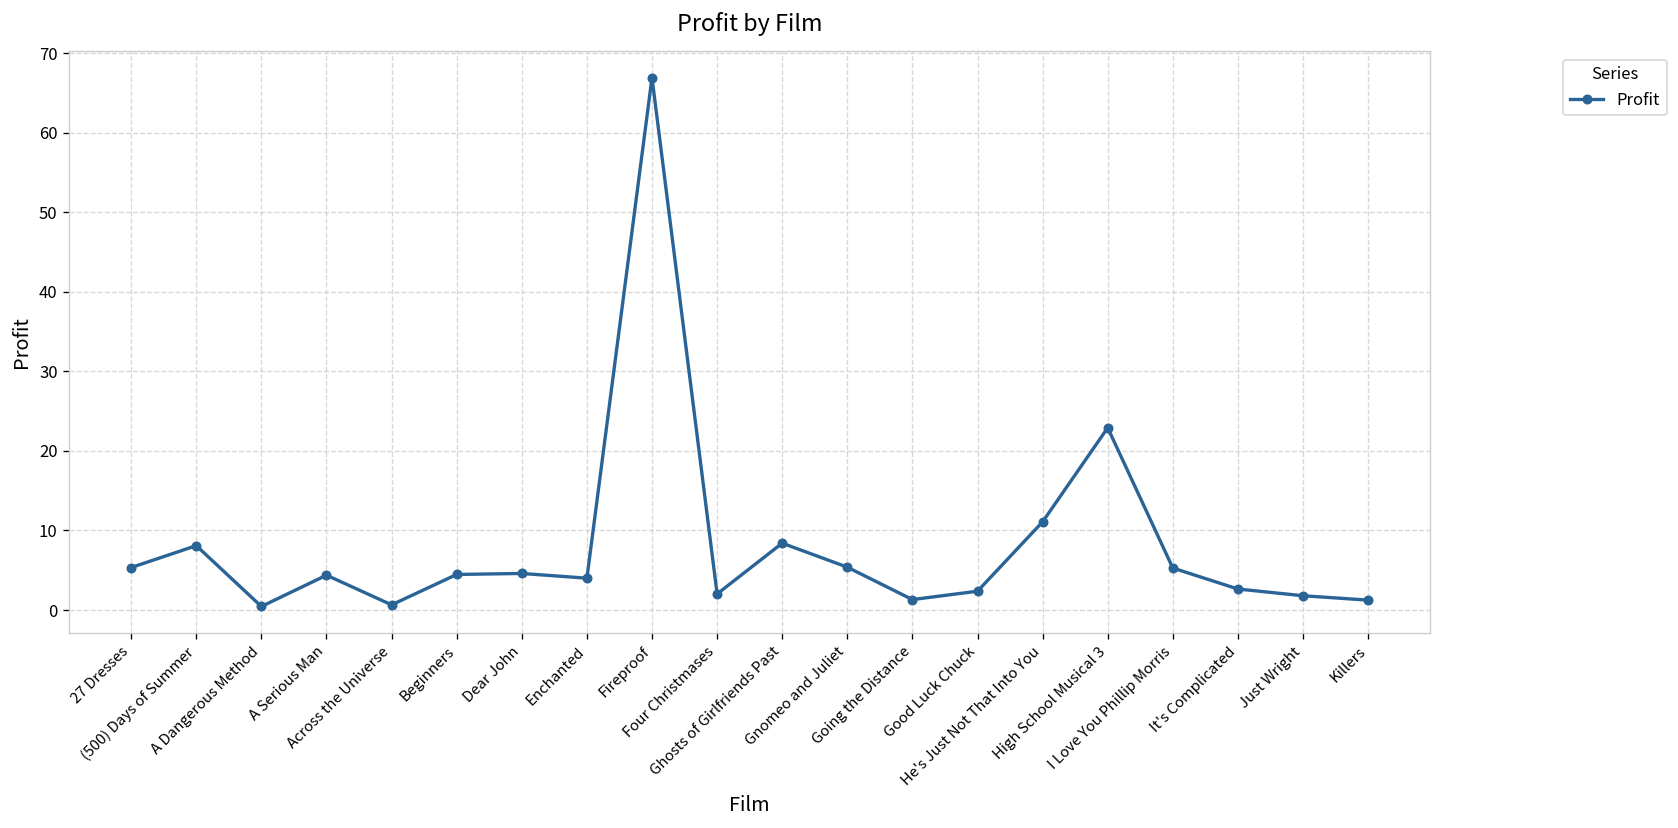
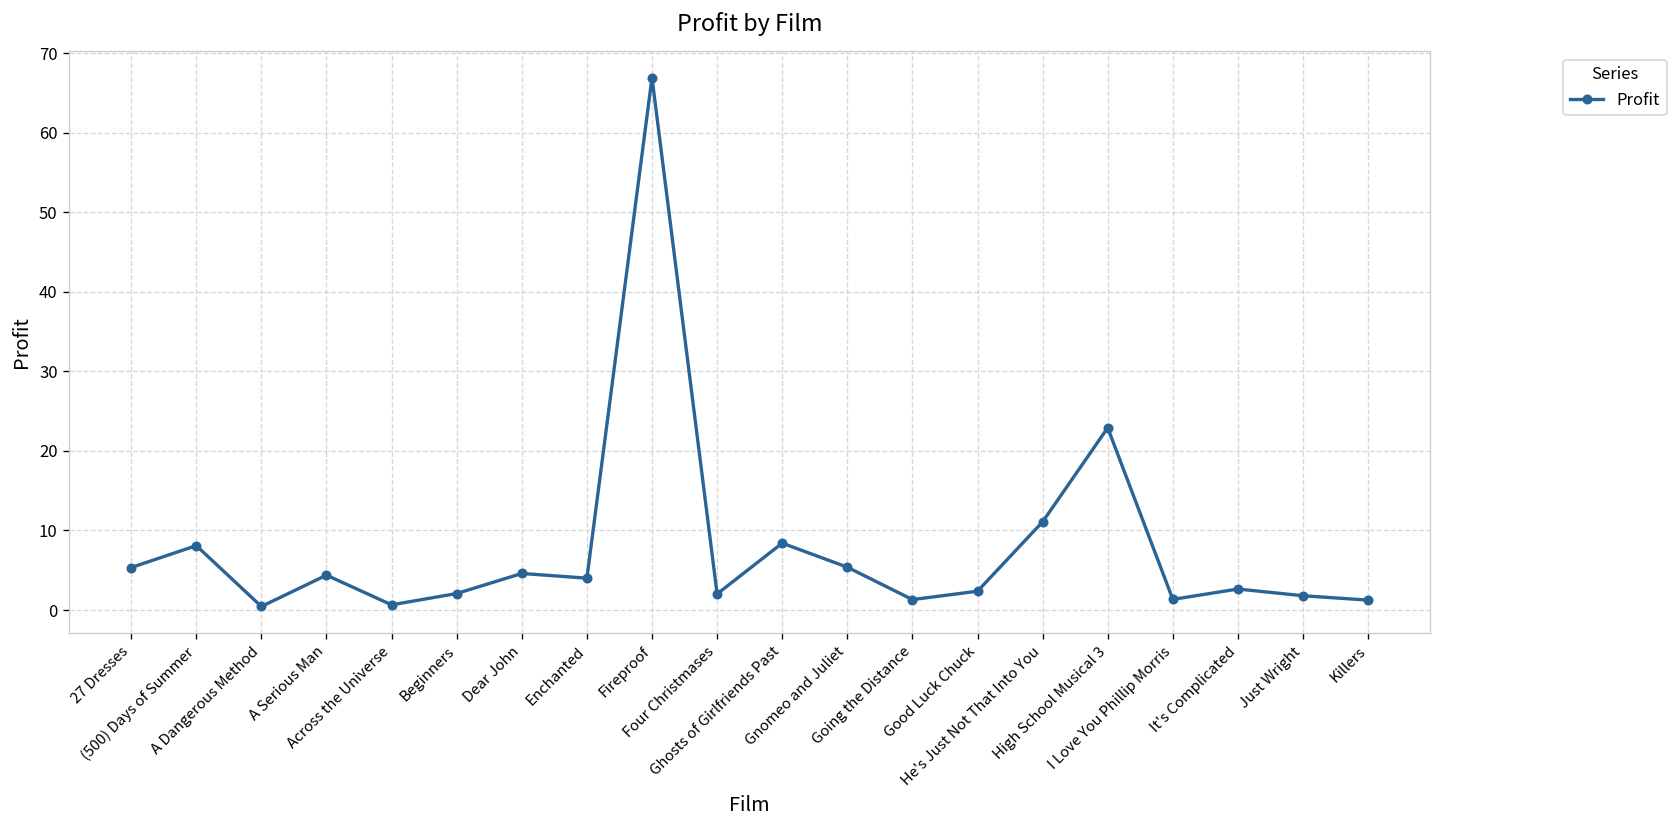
  {
    "27 Dresses": 5,
    "(500) Days of Summer": 8,
    "A Dangerous Method": 0,
    "A Serious Man": 4,
    "Across the Universe": 1,
-   "Beginners": 4,
+   "Beginners": 2,
    "Dear John": 5,
    "Enchanted": 4,
    "Fireproof": 67,
    "Four Christmases": 2,
    "Ghosts of Girlfriends Past": 8,
    "Gnomeo and Juliet": 5,
    "Going the Distance": 1,
    "Good Luck Chuck": 2,
    "He's Just Not That Into You": 11,
    "High School Musical 3": 23,
-   "I Love You Phillip Morris": 5,
+   "I Love You Phillip Morris": 1,
    "It's Complicated": 3,
    "Just Wright": 2,
    "Killers": 1
  }
